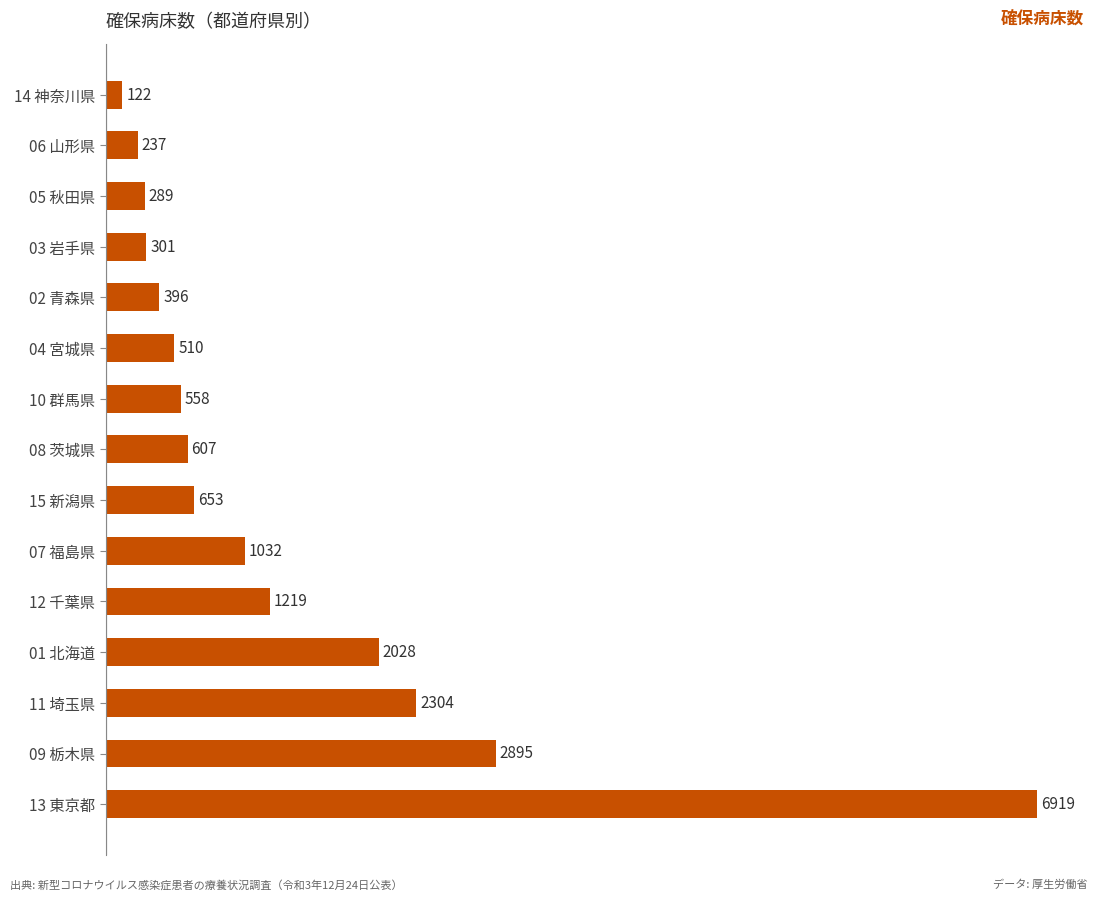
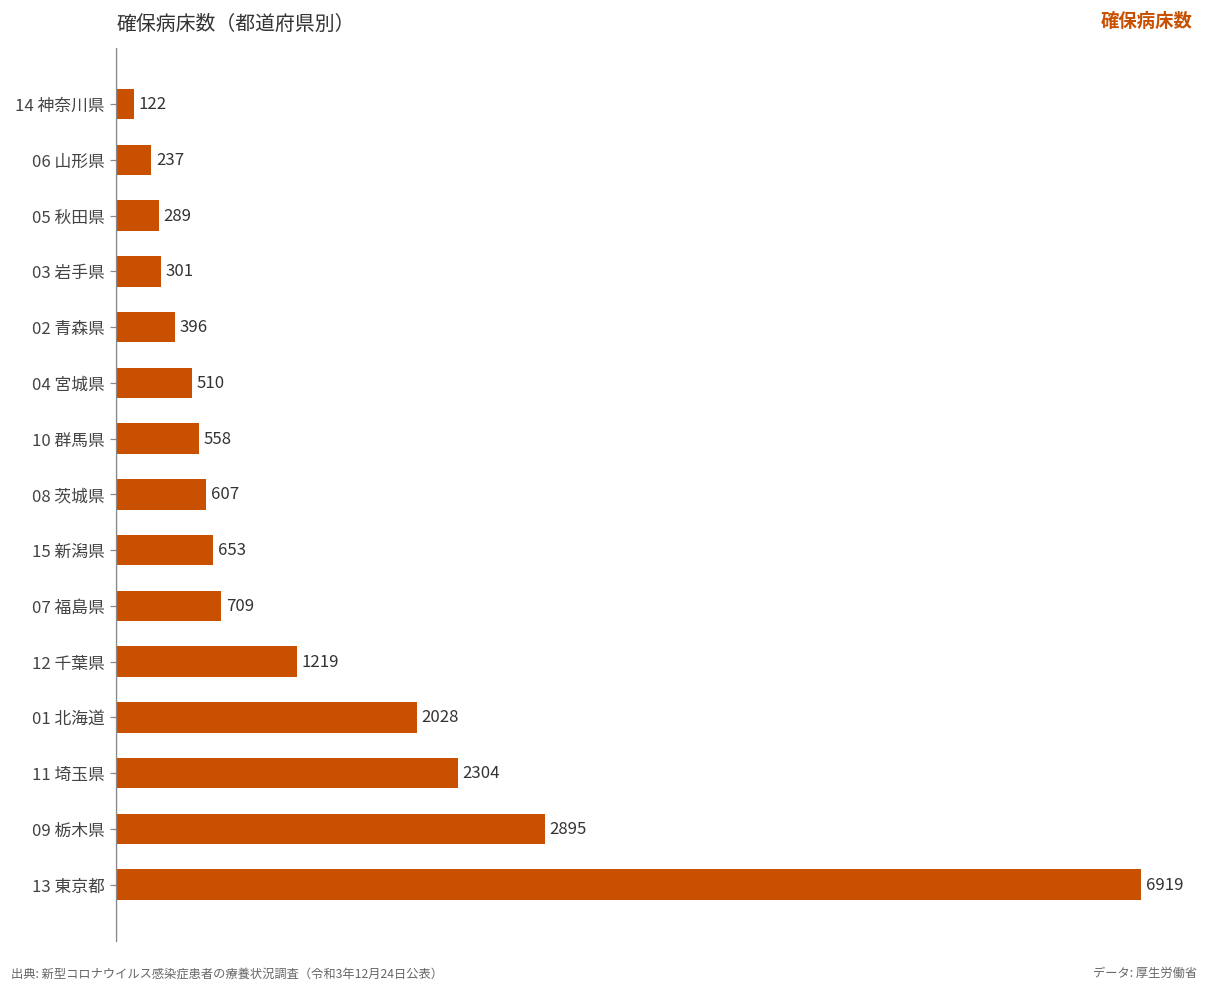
  {
    "14 神奈川県": 122,
    "06 山形県": 237,
    "05 秋田県": 289,
    "03 岩手県": 301,
    "02 青森県": 396,
    "04 宮城県": 510,
    "10 群馬県": 558,
    "08 茨城県": 607,
    "15 新潟県": 653,
-   "07 福島県": 1032,
+   "07 福島県": 709,
    "12 千葉県": 1219,
    "01 北海道": 2028,
    "11 埼玉県": 2304,
    "09 栃木県": 2895,
    "13 東京都": 6919
  }
